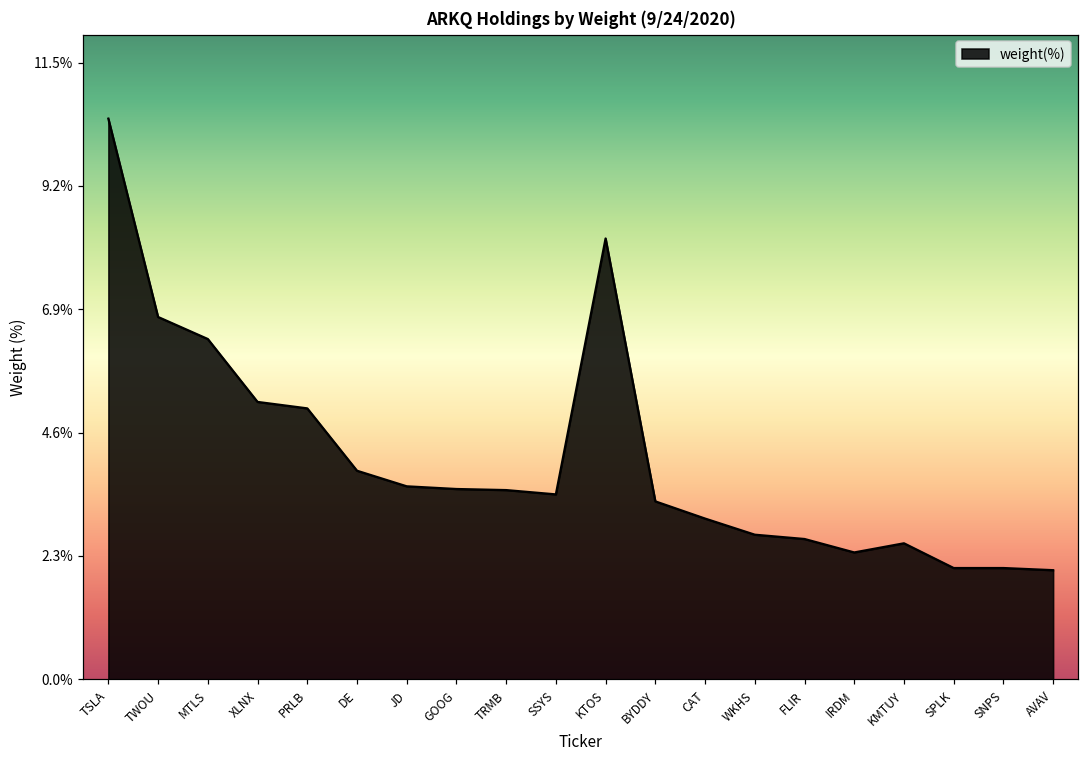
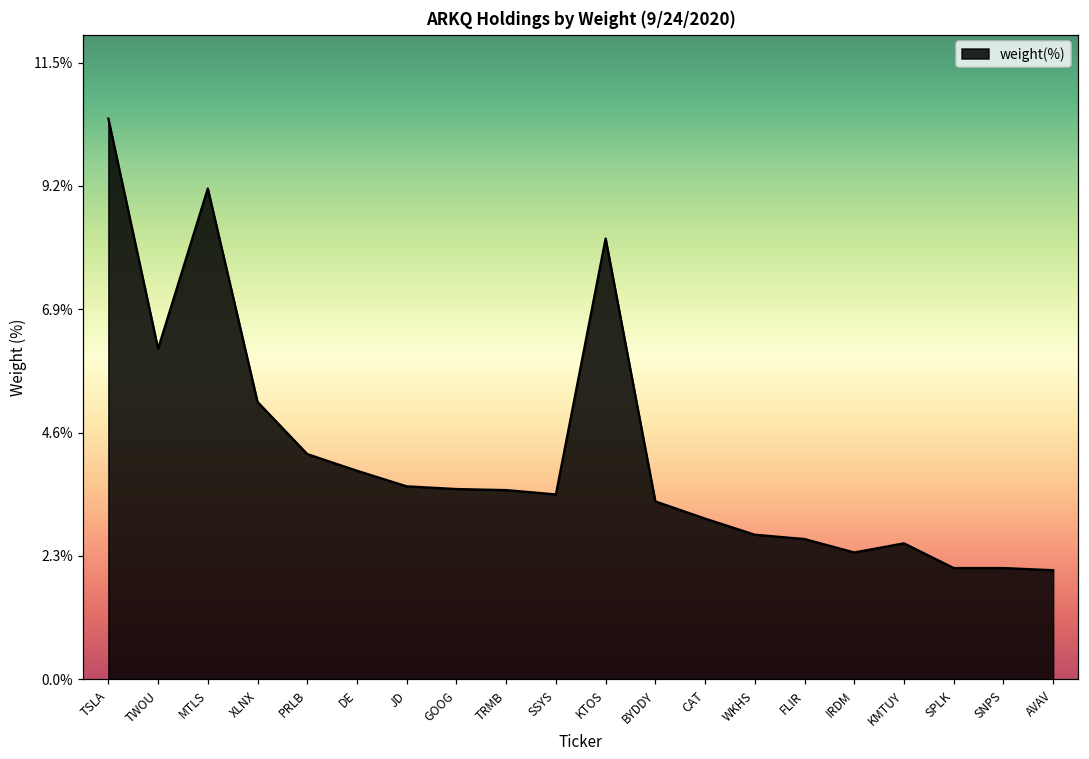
  {
    "TSLA": "10.4%",
-   "TWOU": "6.7%",
-   "MTLS": "6.3%",
+   "TWOU": "6.2%",
+   "MTLS": "9.1%",
    "XLNX": "5.2%",
-   "PRLB": "5.0%",
+   "PRLB": "4.2%",
    "DE": "3.9%",
    "JD": "3.6%",
    "GOOG": "3.5%",
    "TRMB": "3.5%",
    "SSYS": "3.4%",
    "KTOS": "8.2%",
    "BYDDY": "3.3%",
    "CAT": "3.0%",
    "WKHS": "2.7%",
    "FLIR": "2.6%",
    "IRDM": "2.4%",
    "KMTUY": "2.5%",
    "SPLK": "2.1%",
    "SNPS": "2.1%",
    "AVAV": "2.0%"
  }
